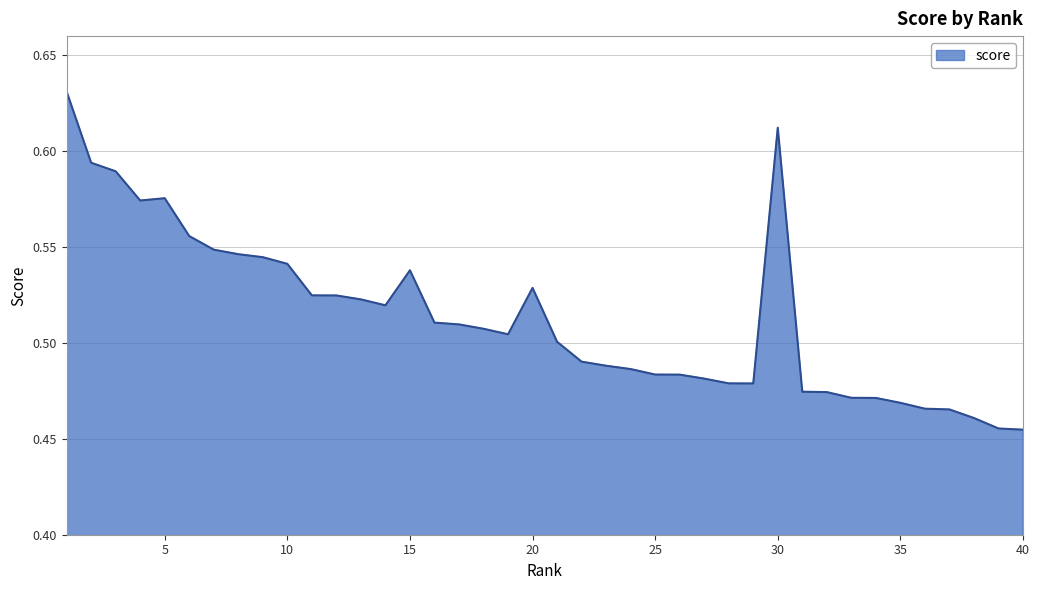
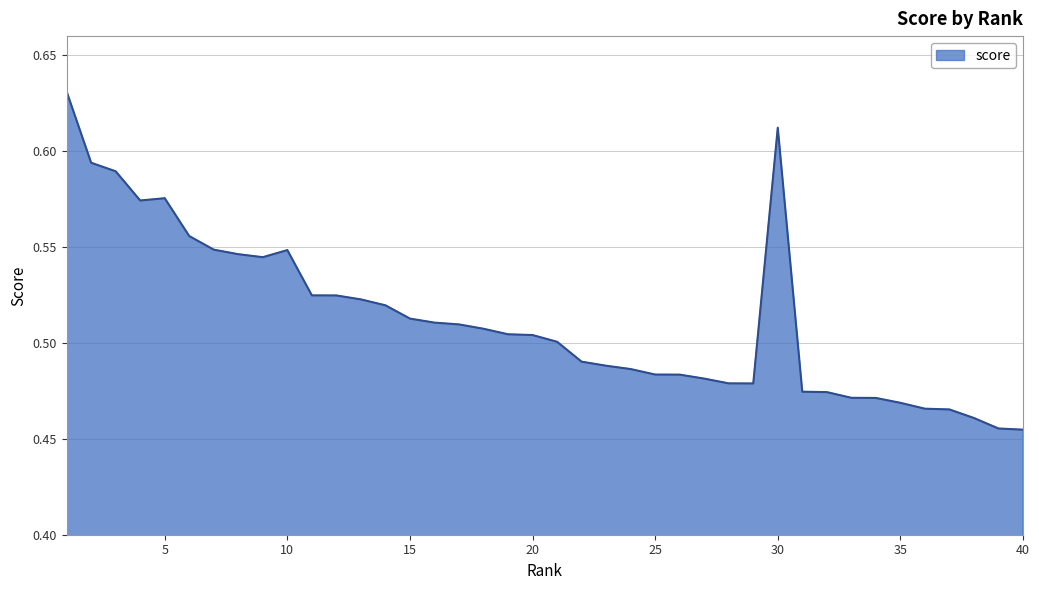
  {
    "5": 0.575,
-   "10": 0.541,
-   "15": 0.538,
-   "20": 0.529,
+   "10": 0.548,
+   "15": 0.513,
+   "20": 0.504,
    "25": 0.484,
    "30": 0.612,
    "35": 0.469,
    "40": 0.455
  }
